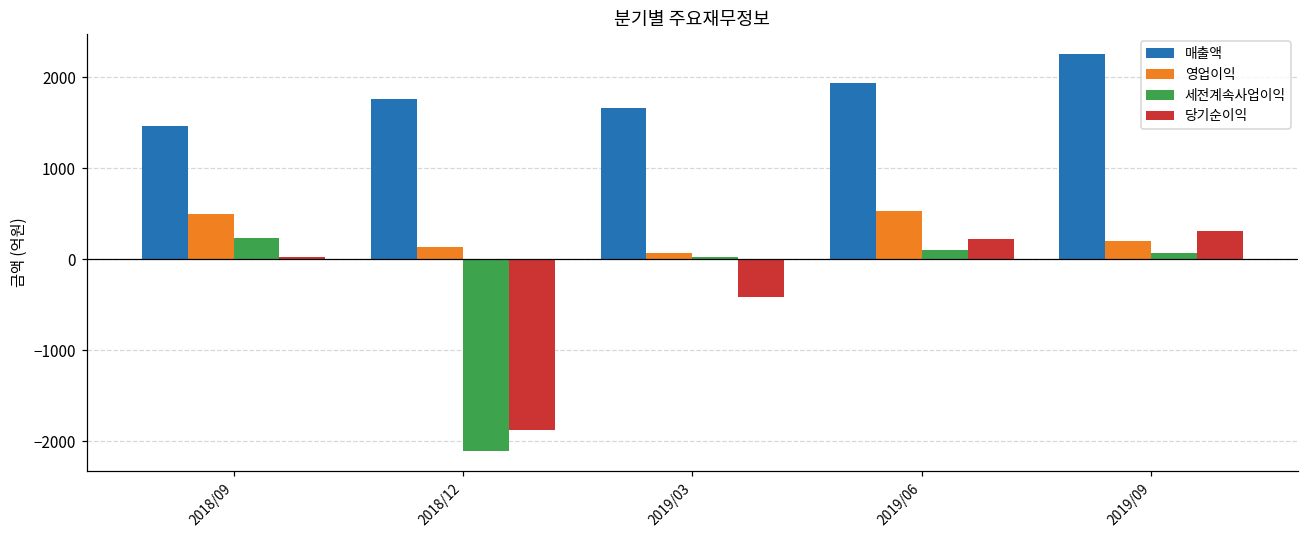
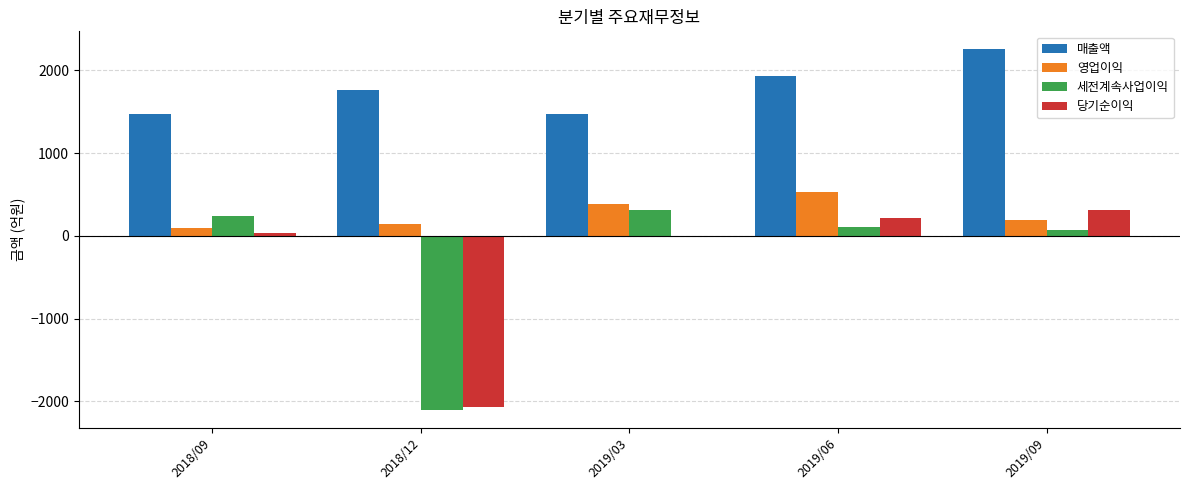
  {
    "매출액": {
      "2018/09": 1500,
      "2018/12": 1800,
-     "2019/03": 1700,
+     "2019/03": 1500,
      "2019/06": 1900,
      "2019/09": 2300
    },
    "영업이익": {
-     "2018/09": 500,
+     "2018/09": 100,
      "2018/12": 100,
-     "2019/03": 100,
+     "2019/03": 400,
      "2019/06": 500,
      "2019/09": 200
    },
    "세전계속사업이익": {
      "2018/09": 200,
      "2018/12": -2100,
-     "2019/03": 0,
+     "2019/03": 300,
      "2019/06": 100,
      "2019/09": 100
    },
    "당기순이익": {
-     "2018/12": -1900,
-     "2019/03": -400,
+     "2018/12": -2100,
+     "2019/03": 0,
      "2019/06": 200,
      "2019/09": 300
    }
  }
